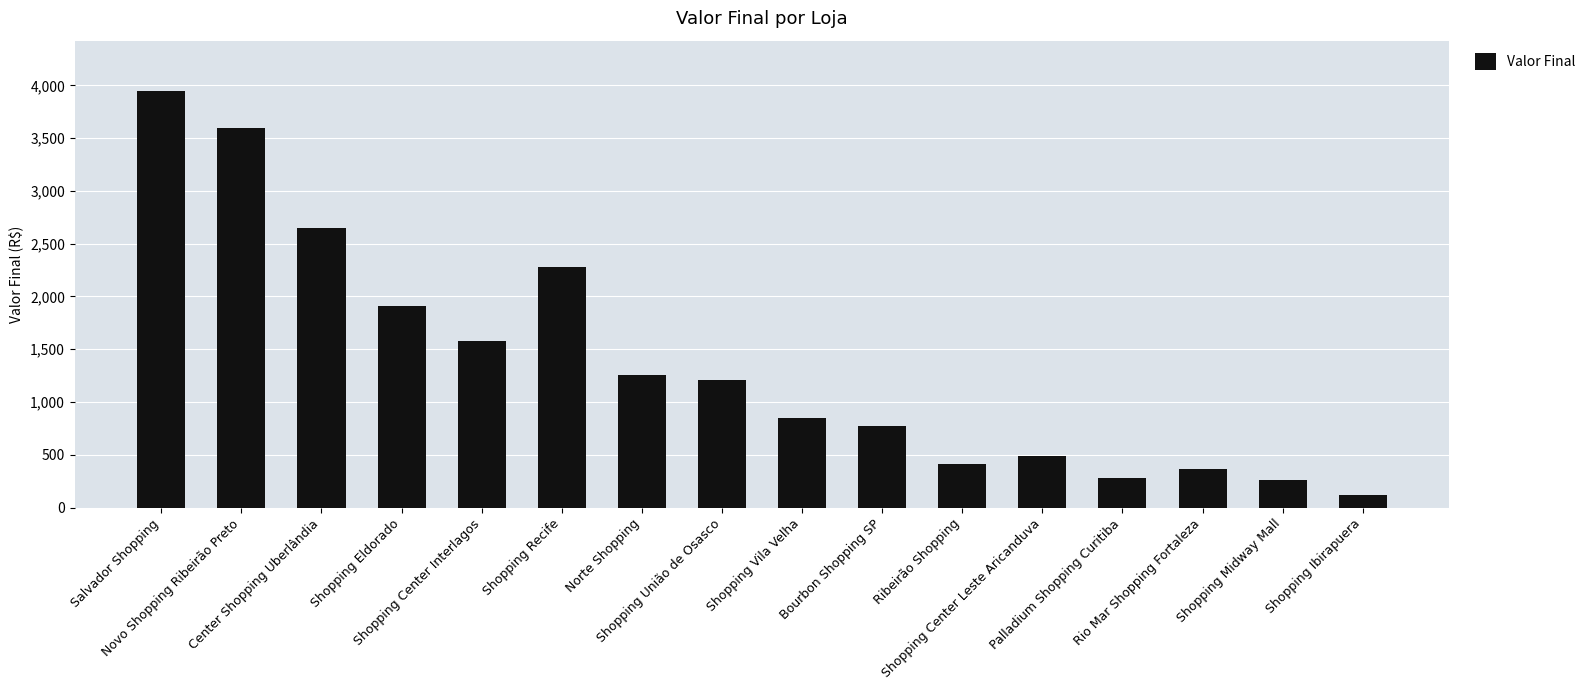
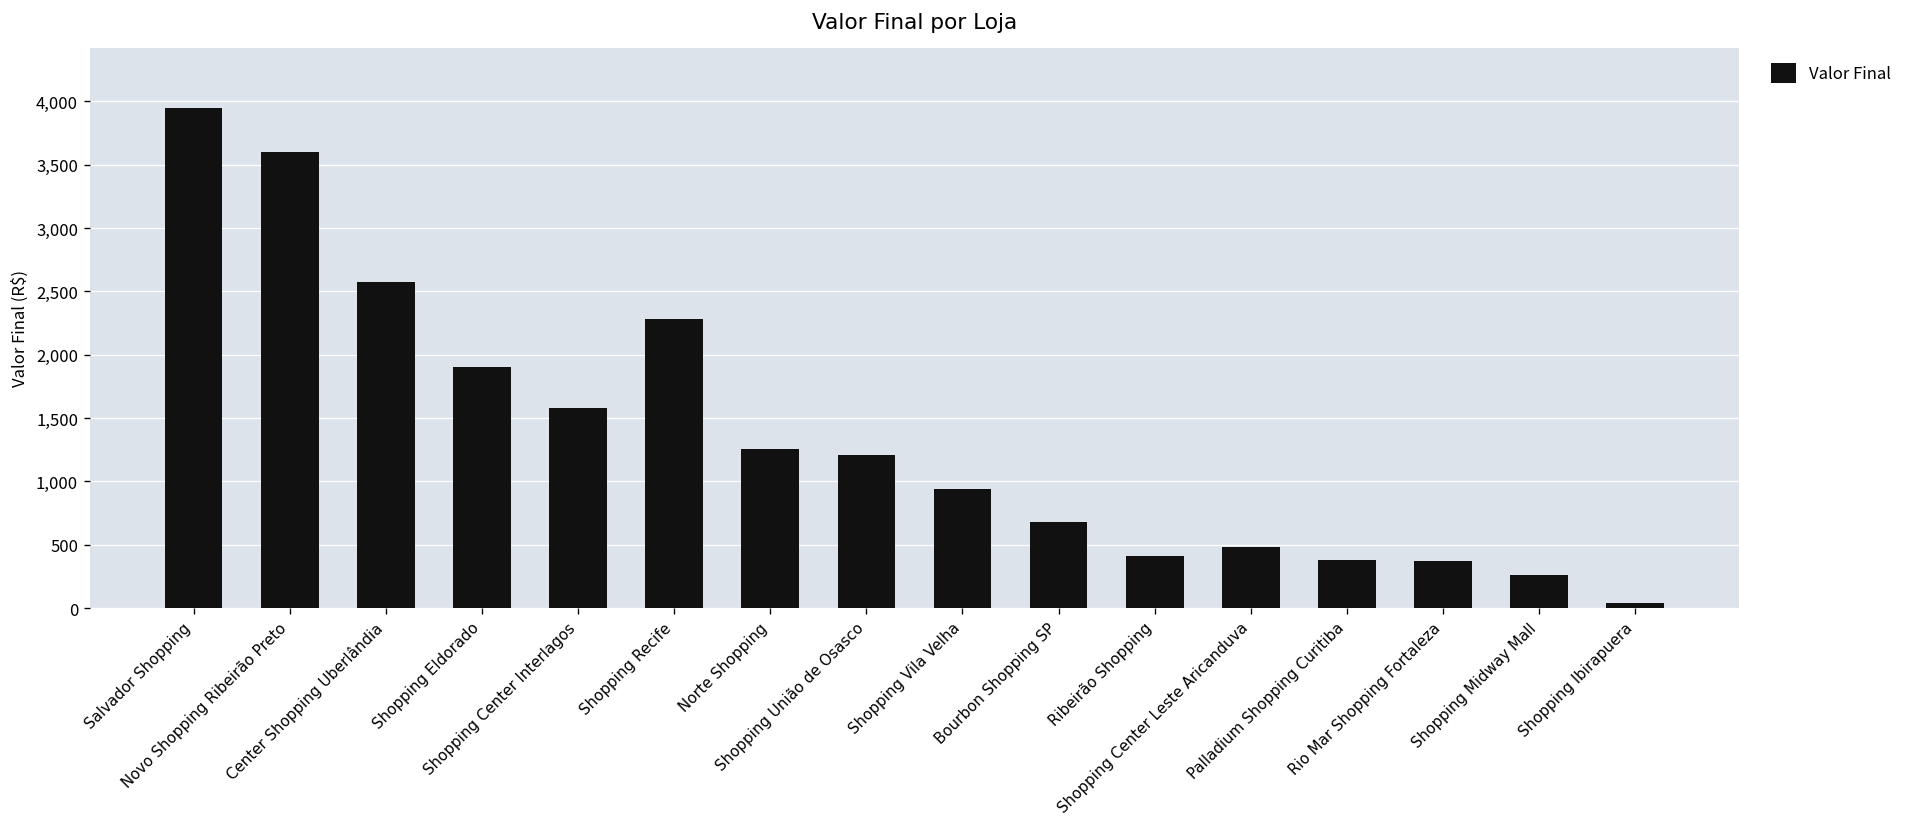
  {
    "Salvador Shopping": "3,950",
    "Novo Shopping Ribeirão Preto": "3,600",
-   "Center Shopping Uberlândia": "2,650",
+   "Center Shopping Uberlândia": "2,580",
    "Shopping Eldorado": "1,910",
    "Shopping Center Interlagos": "1,580",
    "Shopping Recife": "2,280",
    "Norte Shopping": "1,260",
    "Shopping União de Osasco": "1,210",
-   "Shopping Vila Velha": "850",
-   "Bourbon Shopping SP": "770",
+   "Shopping Vila Velha": "940",
+   "Bourbon Shopping SP": "680",
    "Ribeirão Shopping": "420",
    "Shopping Center Leste Aricanduva": "490",
-   "Palladium Shopping Curitiba": "280",
+   "Palladium Shopping Curitiba": "380",
    "Rio Mar Shopping Fortaleza": "370",
    "Shopping Midway Mall": "260",
-   "Shopping Ibirapuera": "120"
+   "Shopping Ibirapuera": "40"
  }
